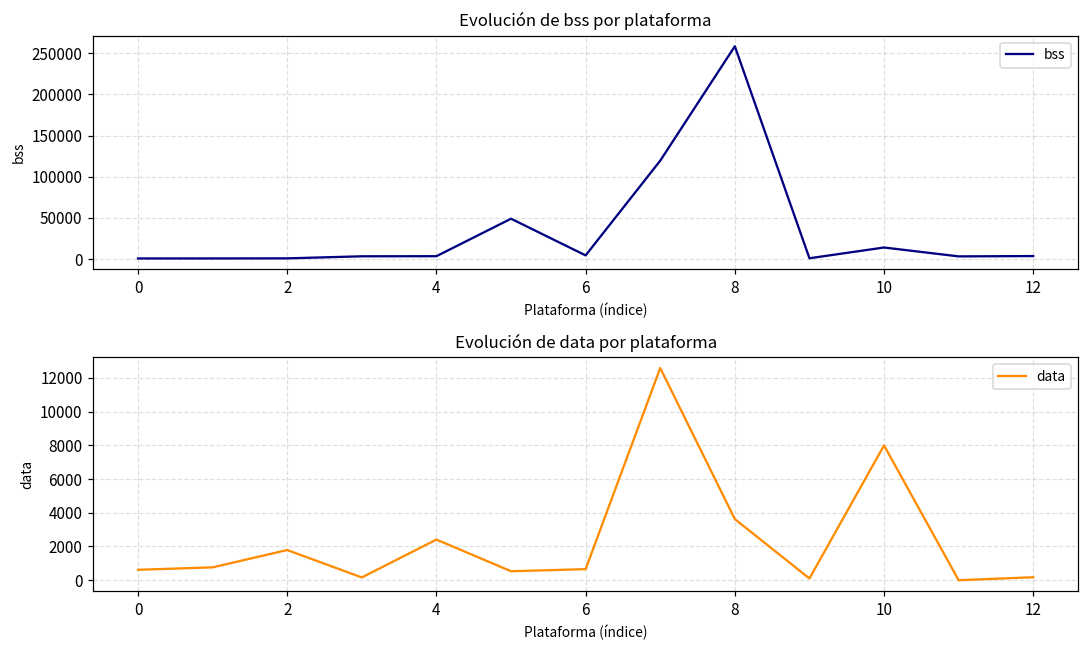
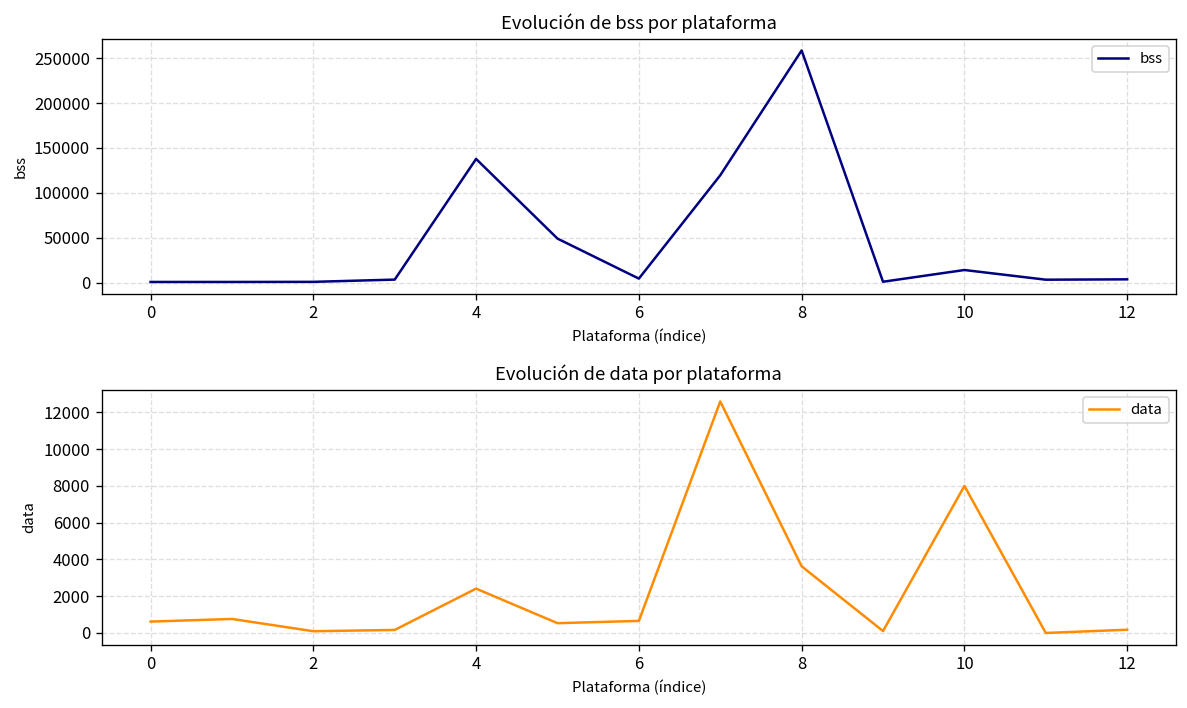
  {
    "Evolución de bss por plataforma": {
      "0": 0,
      "2": 0,
-     "4": 0,
+     "4": 140000,
      "6": 0,
      "8": 260000,
      "10": 10000,
      "12": 0
    },
    "Evolución de data por plataforma": {
      "0": 600,
-     "2": 1800,
+     "2": 100,
      "4": 2400,
      "6": 700,
      "8": 3600,
      "10": 8000,
      "12": 200
    }
  }
